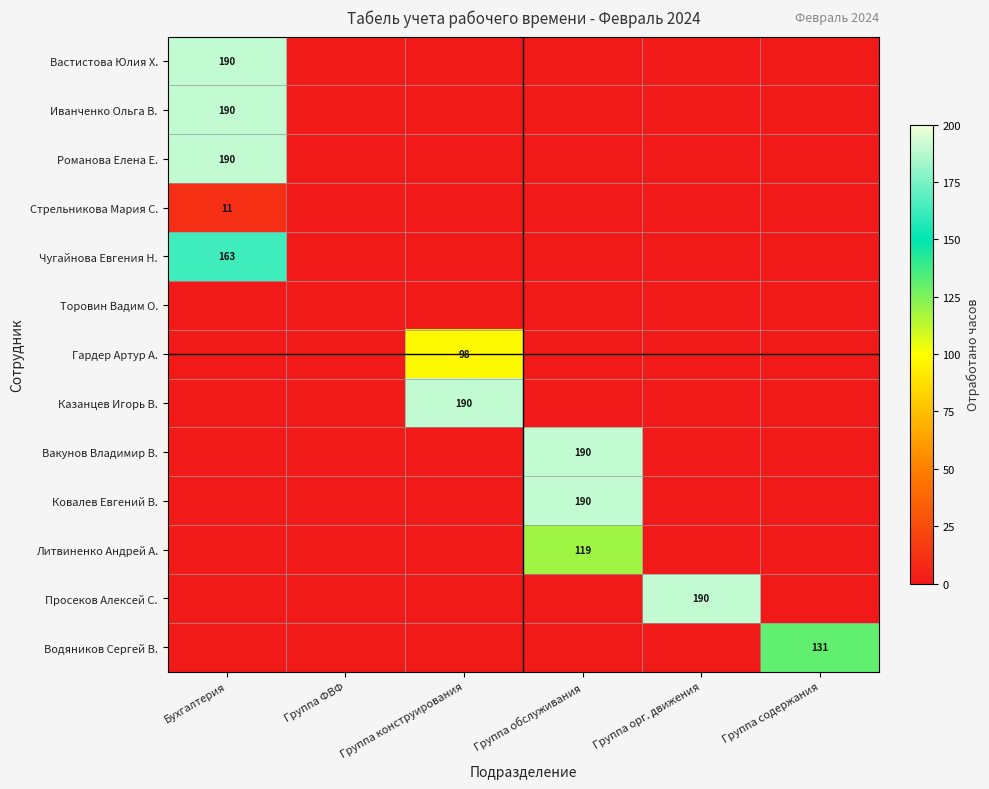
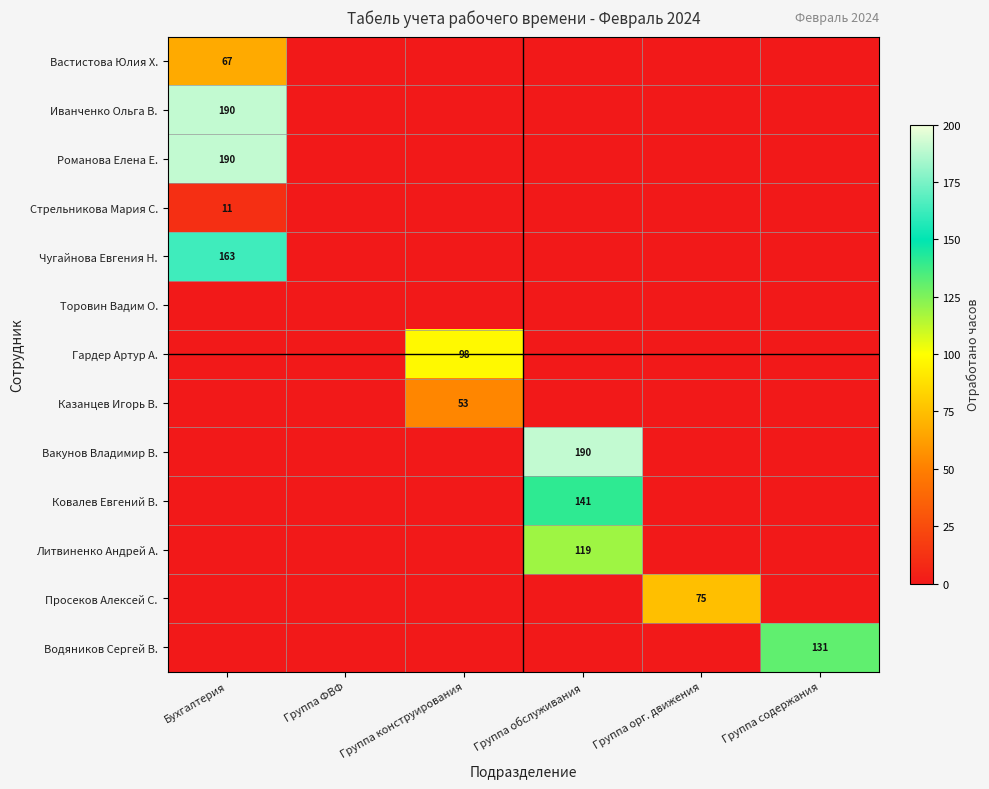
  {
    "Вастистова Юлия Х.": {
-     "Бухгалтерия": 190
+     "Бухгалтерия": 67
    },
    "Иванченко Ольга В.": {
      "Бухгалтерия": 190
    },
    "Романова Елена Е.": {
      "Бухгалтерия": 190
    },
    "Стрельникова Мария С.": {
      "Бухгалтерия": 11
    },
    "Чугайнова Евгения Н.": {
      "Бухгалтерия": 163
    },
    "Гардер Артур А.": {
      "Группа конструирования": 98
    },
    "Казанцев Игорь В.": {
-     "Группа конструирования": 190
+     "Группа конструирования": 53
    },
    "Вакунов Владимир В.": {
      "Группа обслуживания": 190
    },
    "Ковалев Евгений В.": {
-     "Группа обслуживания": 190
+     "Группа обслуживания": 141
    },
    "Литвиненко Андрей А.": {
      "Группа обслуживания": 119
    },
    "Просеков Алексей С.": {
-     "Группа орг. движения": 190
+     "Группа орг. движения": 75
    },
    "Водяников Сергей В.": {
      "Группа содержания": 131
    }
  }
